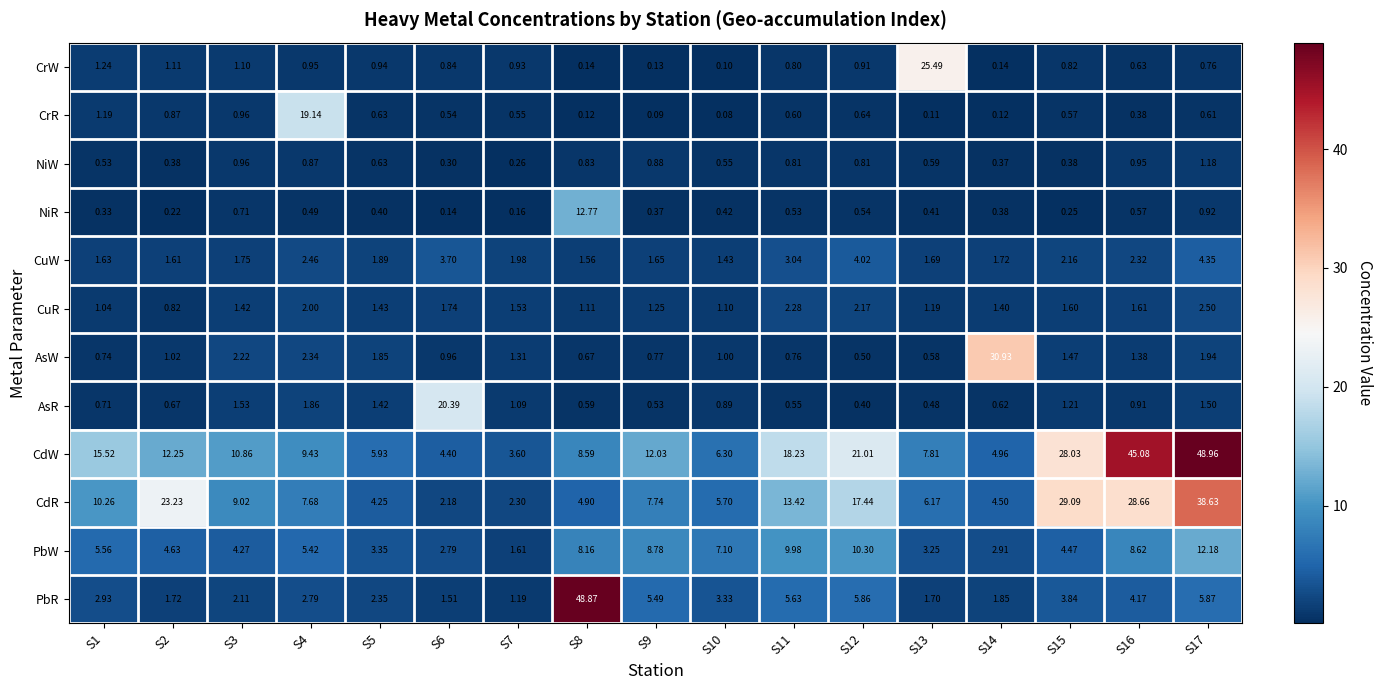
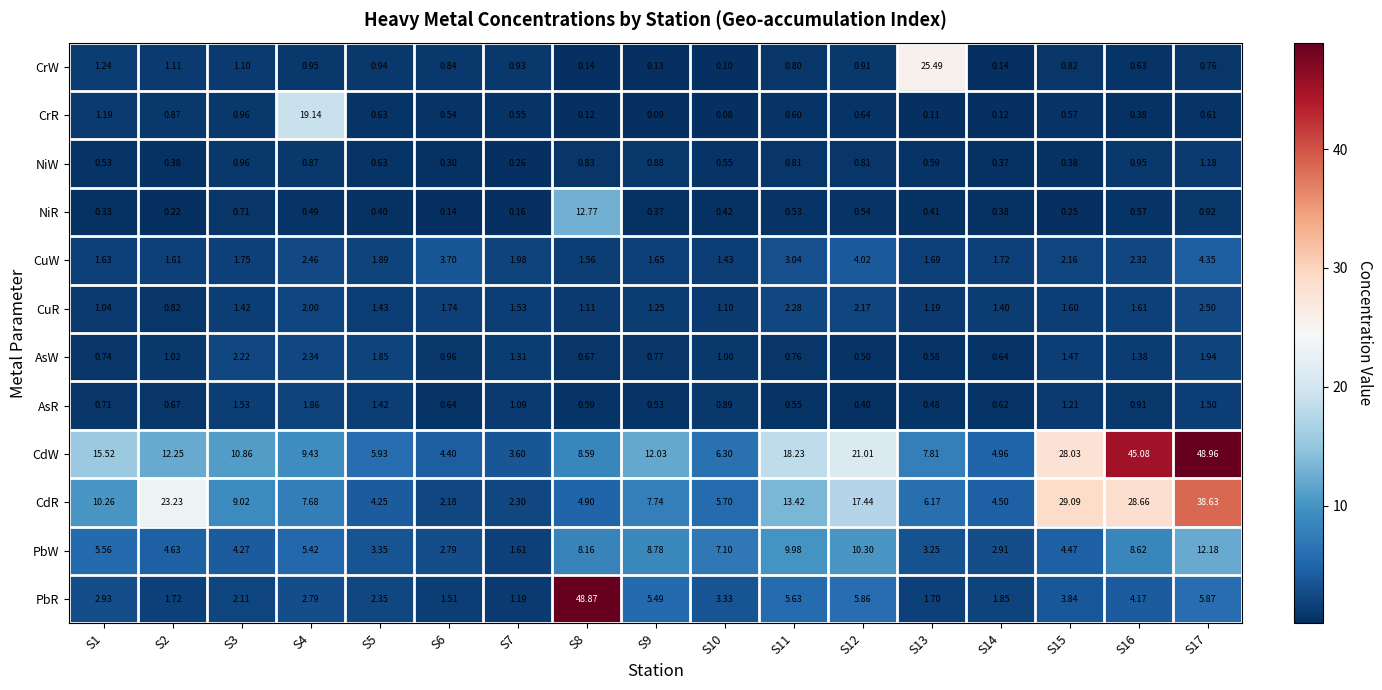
  {
    "AsW": {
      "S1": 0.74,
      "S2": 1.02,
      "S3": 2.22,
      "S4": 2.34,
      "S5": 1.85,
      "S6": 0.96,
      "S7": 1.31,
      "S8": 0.67,
      "S9": 0.77,
      "S10": 1.00,
      "S11": 0.76,
      "S12": 0.50,
      "S13": 0.58,
-     "S14": 30.93,
+     "S14": 0.64,
      "S15": 1.47,
      "S16": 1.38,
      "S17": 1.94
    },
    "AsR": {
      "S1": 0.71,
      "S2": 0.67,
      "S3": 1.53,
      "S4": 1.86,
      "S5": 1.42,
-     "S6": 20.39,
+     "S6": 0.64,
      "S7": 1.09,
      "S8": 0.59,
      "S9": 0.53,
      "S10": 0.89,
      "S11": 0.55,
      "S12": 0.40,
      "S13": 0.48,
      "S14": 0.62,
      "S15": 1.21,
      "S16": 0.91,
      "S17": 1.50
    }
  }
